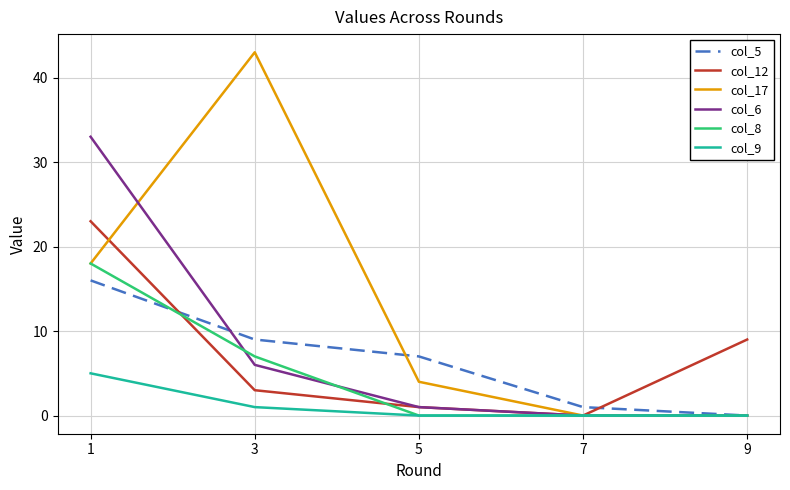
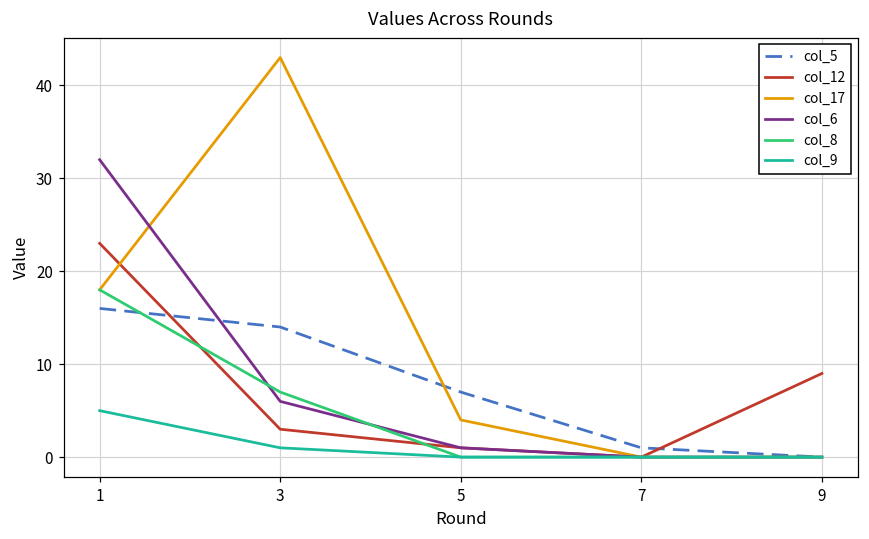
  {
    "col_5": {
      "1": 16,
-     "3": 9,
+     "3": 14,
      "5": 7,
      "7": 1
    },
    "col_12": {
      "1": 23,
      "3": 3,
      "9": 9
    },
    "col_17": {
      "3": 43,
      "5": 4
    },
    "col_6": {
-     "1": 33,
+     "1": 32,
      "3": 6
    }
  }
